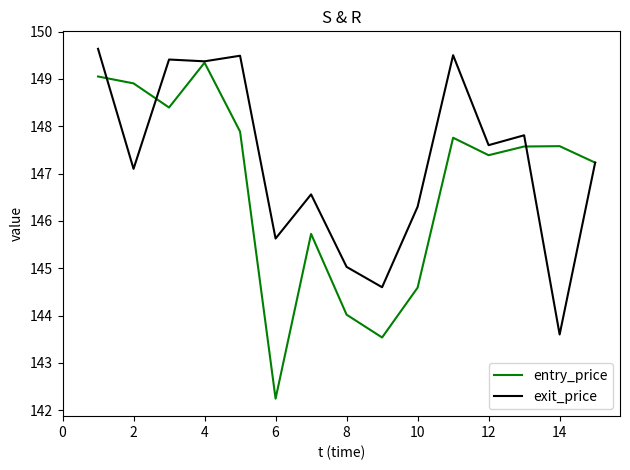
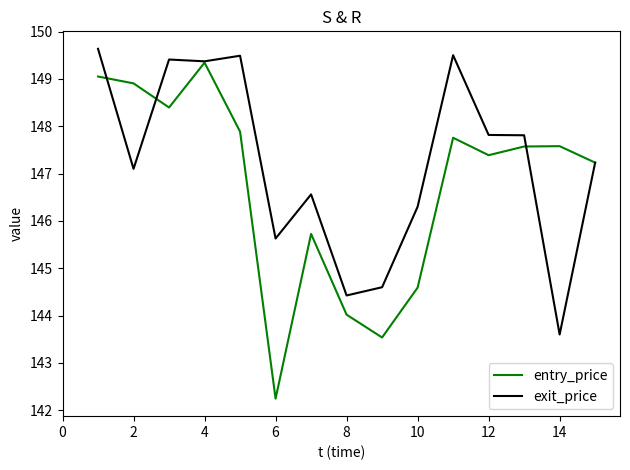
  {
    "entry_price": {
      "2": 148.9,
      "6": 142.2,
      "8": 144.0,
      "10": 144.6,
      "12": 147.4,
      "14": 147.6
    },
    "exit_price": {
      "2": 147.1,
      "6": 145.6,
-     "8": 145.0,
+     "8": 144.4,
      "10": 146.3,
-     "12": 147.6,
+     "12": 147.8,
      "14": 143.6
    }
  }
